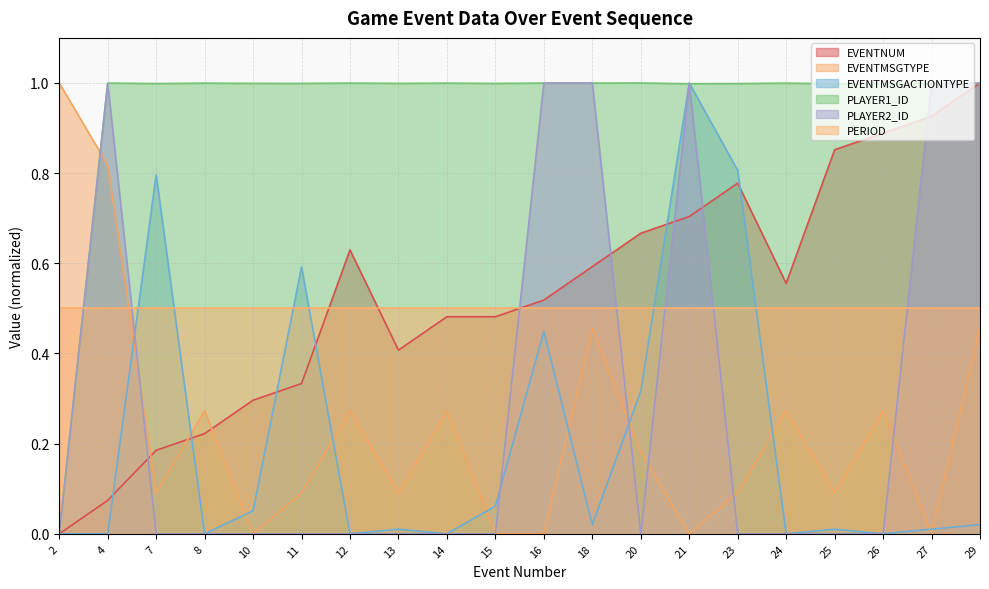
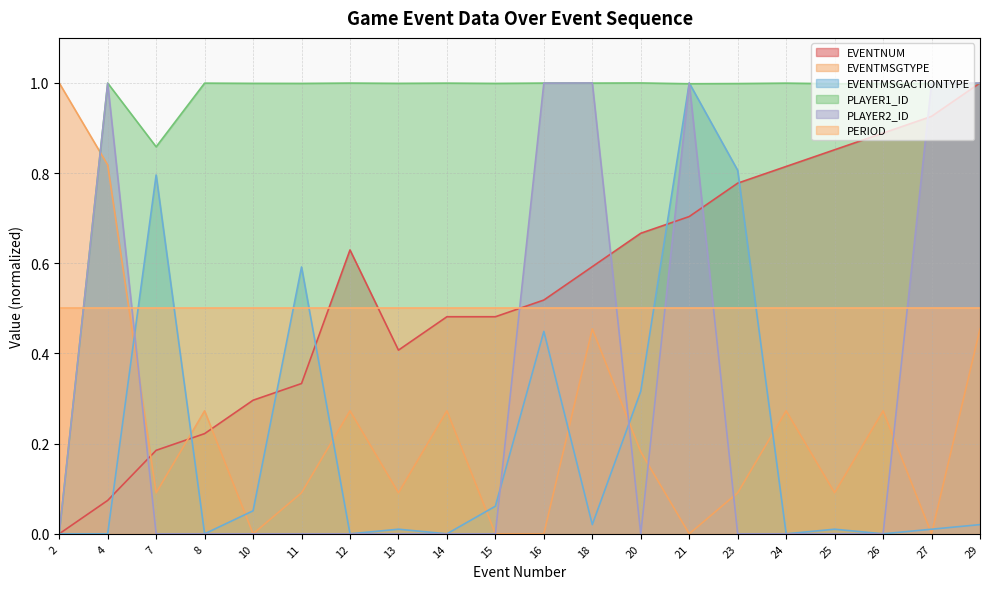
  {
    "EVENTNUM": {
      "4": 0.07,
      "7": 0.19,
      "8": 0.22,
      "10": 0.30,
      "11": 0.33,
      "12": 0.63,
      "13": 0.41,
      "14": 0.48,
      "15": 0.48,
      "16": 0.52,
      "18": 0.59,
      "20": 0.67,
      "21": 0.70,
      "23": 0.78,
-     "24": 0.56,
+     "24": 0.81,
      "25": 0.85
    },
    "PLAYER1_ID": {
-     "7": 1.00,
+     "7": 0.86,
      "8": 1.00,
      "10": 1.00,
      "11": 1.00,
      "12": 1.00,
      "13": 1.00,
      "14": 1.00,
      "15": 1.00,
      "20": 1.00,
      "23": 1.00,
      "24": 1.00
    }
  }
